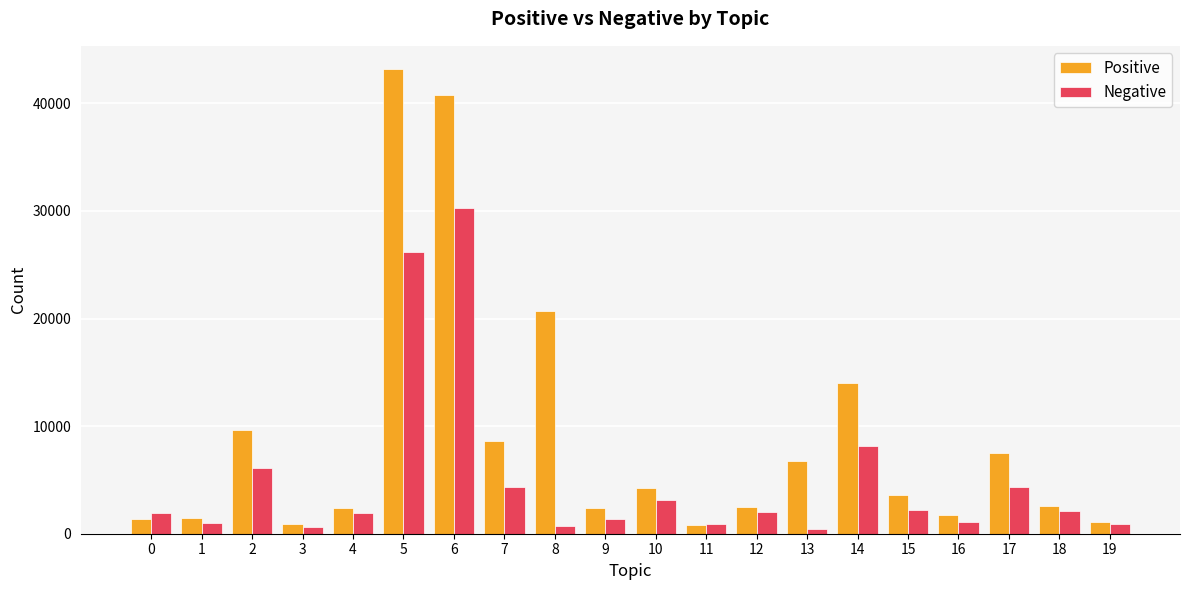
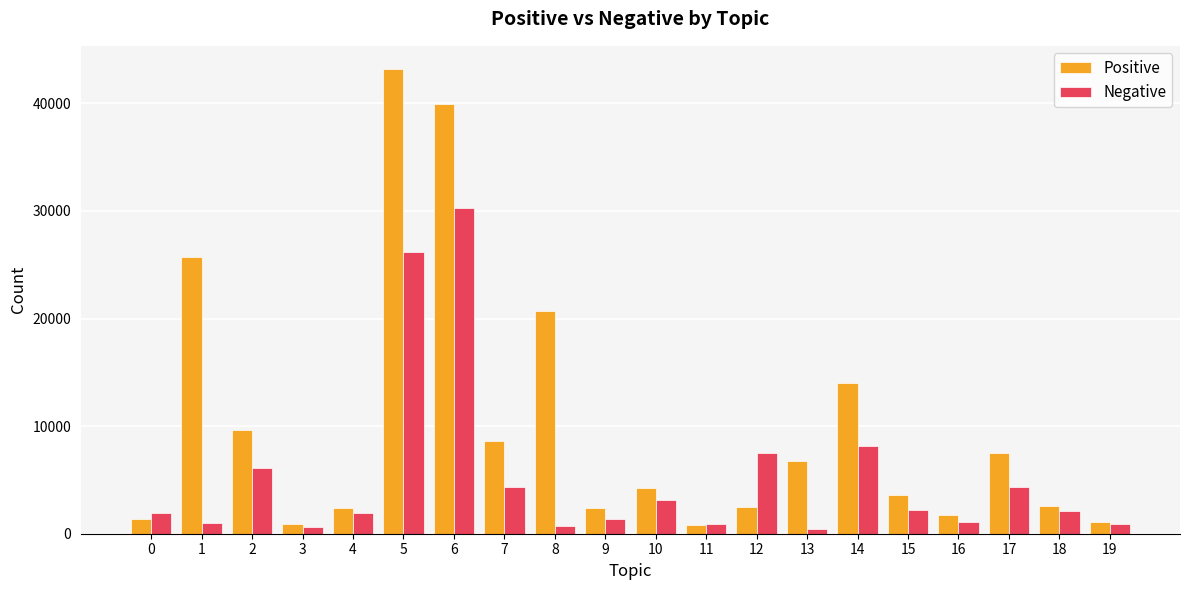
  {
    "Positive": {
      "0": 1400,
-     "1": 1400,
+     "1": 25700,
      "2": 9700,
      "3": 900,
      "4": 2400,
      "5": 43200,
-     "6": 40800,
+     "6": 39900,
      "7": 8700,
      "8": 20700,
      "9": 2400,
      "10": 4200,
      "11": 900,
      "12": 2500,
      "13": 6800,
      "14": 14000,
      "15": 3600,
      "16": 1700,
      "17": 7500,
      "18": 2500,
      "19": 1100
    },
    "Negative": {
      "0": 1900,
      "1": 1000,
      "2": 6100,
      "3": 600,
      "4": 1900,
      "5": 26200,
      "6": 30300,
      "7": 4400,
      "8": 700,
      "9": 1300,
      "10": 3100,
      "11": 900,
-     "12": 2000,
+     "12": 7500,
      "13": 400,
      "14": 8200,
      "15": 2200,
      "16": 1100,
      "17": 4400,
      "18": 2100,
      "19": 900
    }
  }
